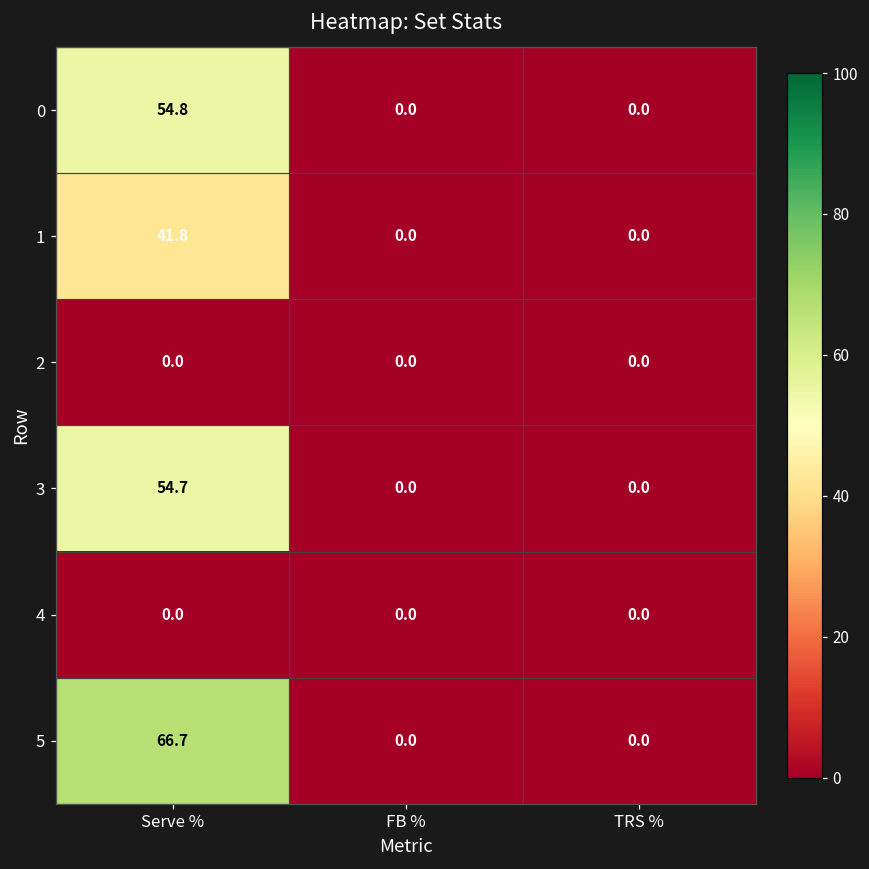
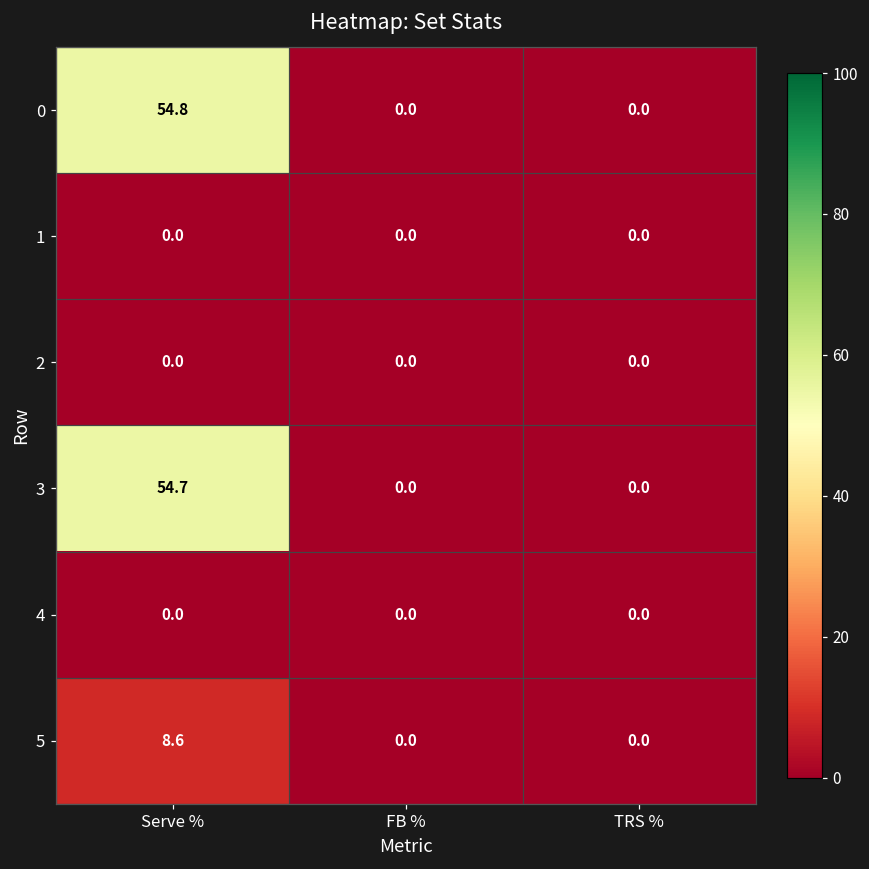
  {
    "0": {
      "Serve %": 54.8,
      "FB %": 0.0,
      "TRS %": 0.0
    },
    "1": {
-     "Serve %": 41.8,
+     "Serve %": 0.0,
      "FB %": 0.0,
      "TRS %": 0.0
    },
    "2": {
      "Serve %": 0.0,
      "FB %": 0.0,
      "TRS %": 0.0
    },
    "3": {
      "Serve %": 54.7,
      "FB %": 0.0,
      "TRS %": 0.0
    },
    "4": {
      "Serve %": 0.0,
      "FB %": 0.0,
      "TRS %": 0.0
    },
    "5": {
-     "Serve %": 66.7,
+     "Serve %": 8.6,
      "FB %": 0.0,
      "TRS %": 0.0
    }
  }
